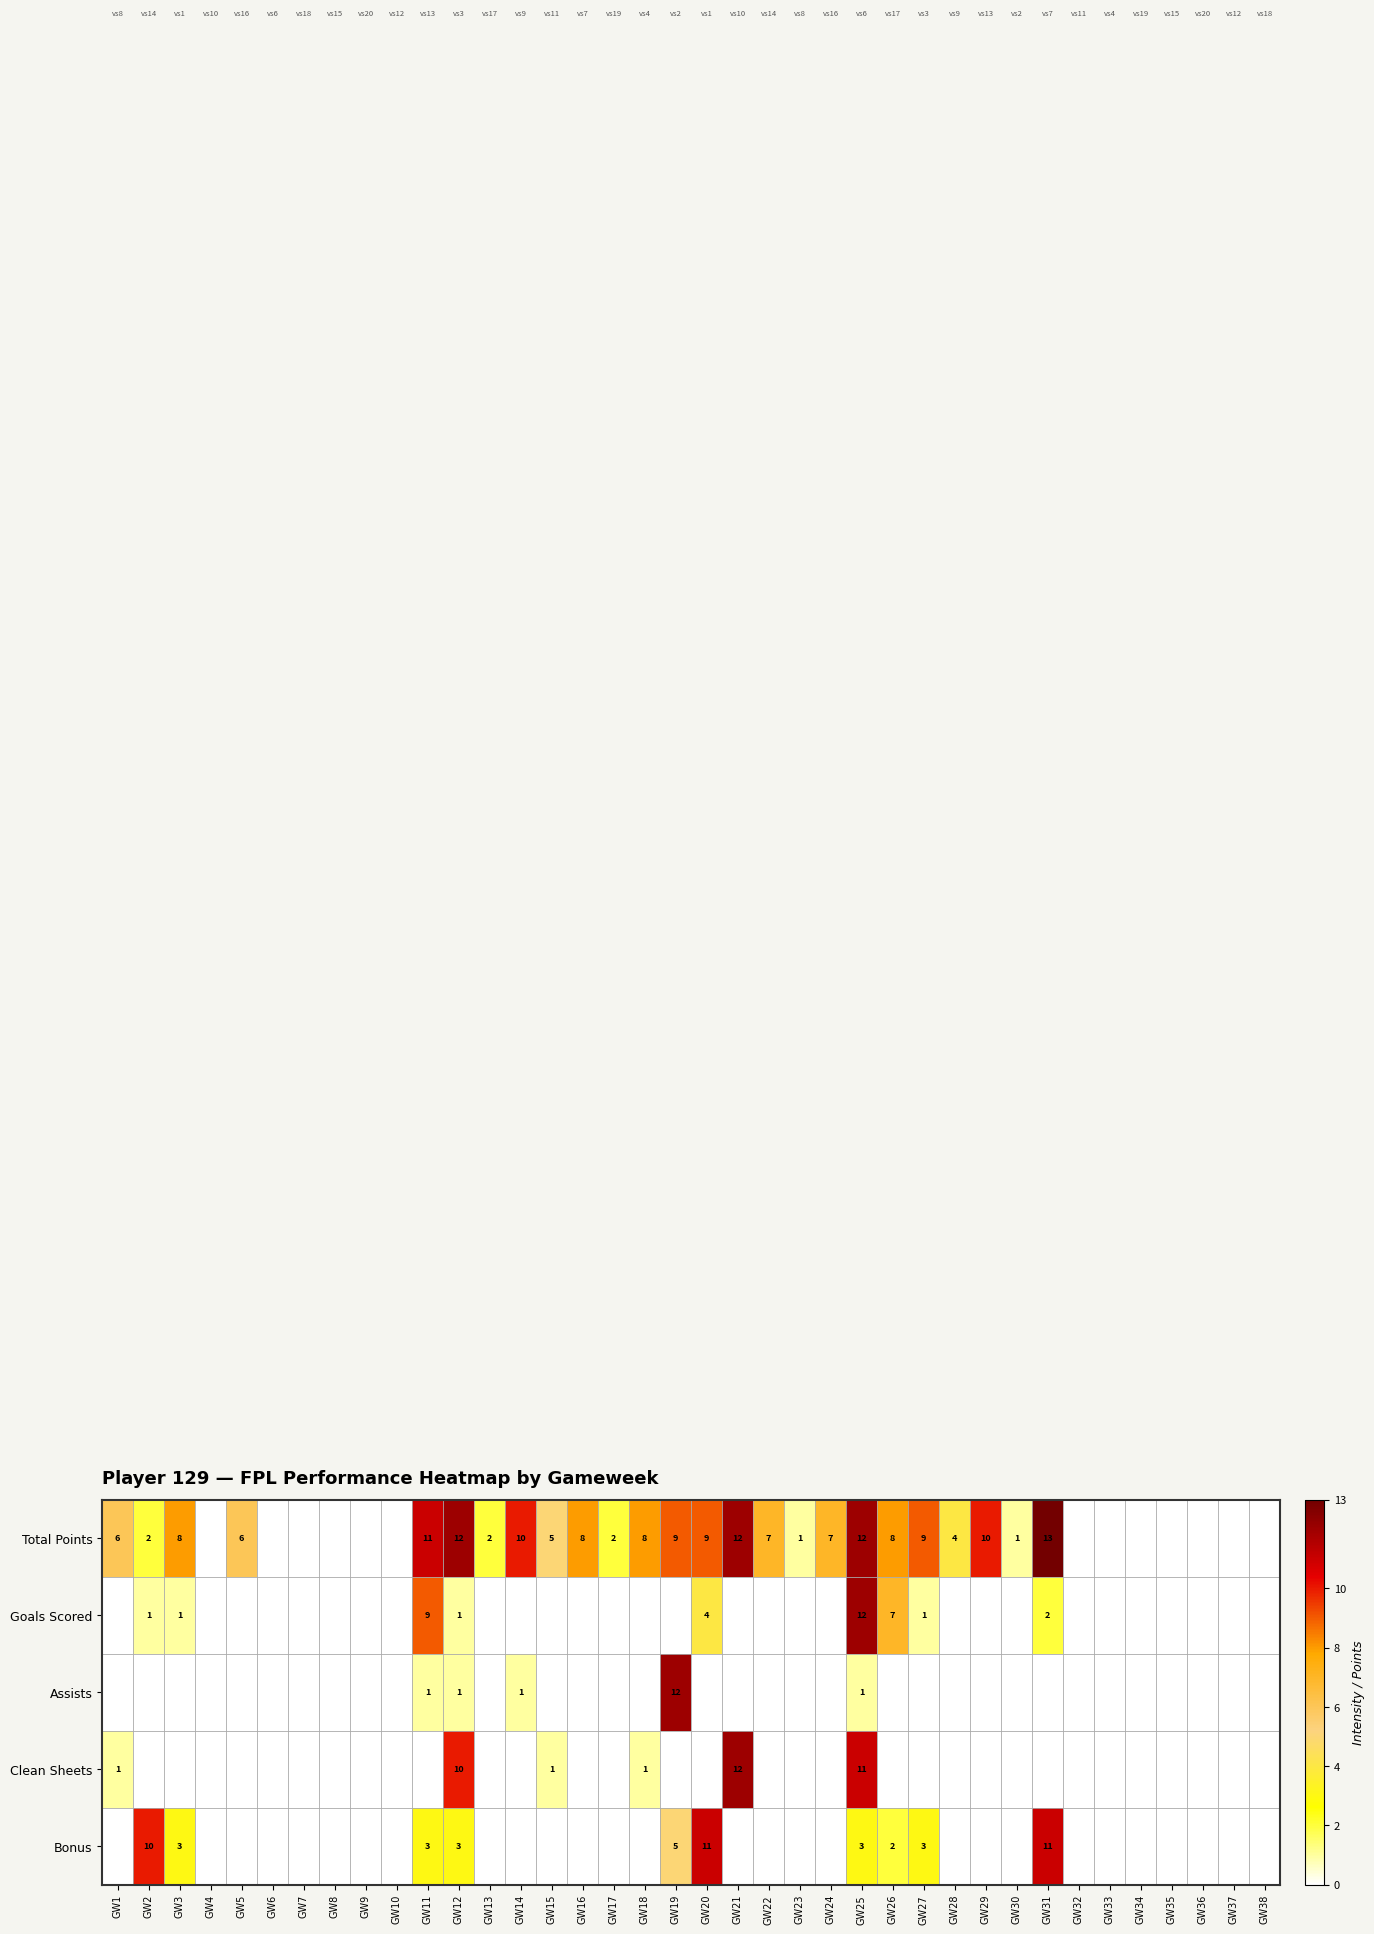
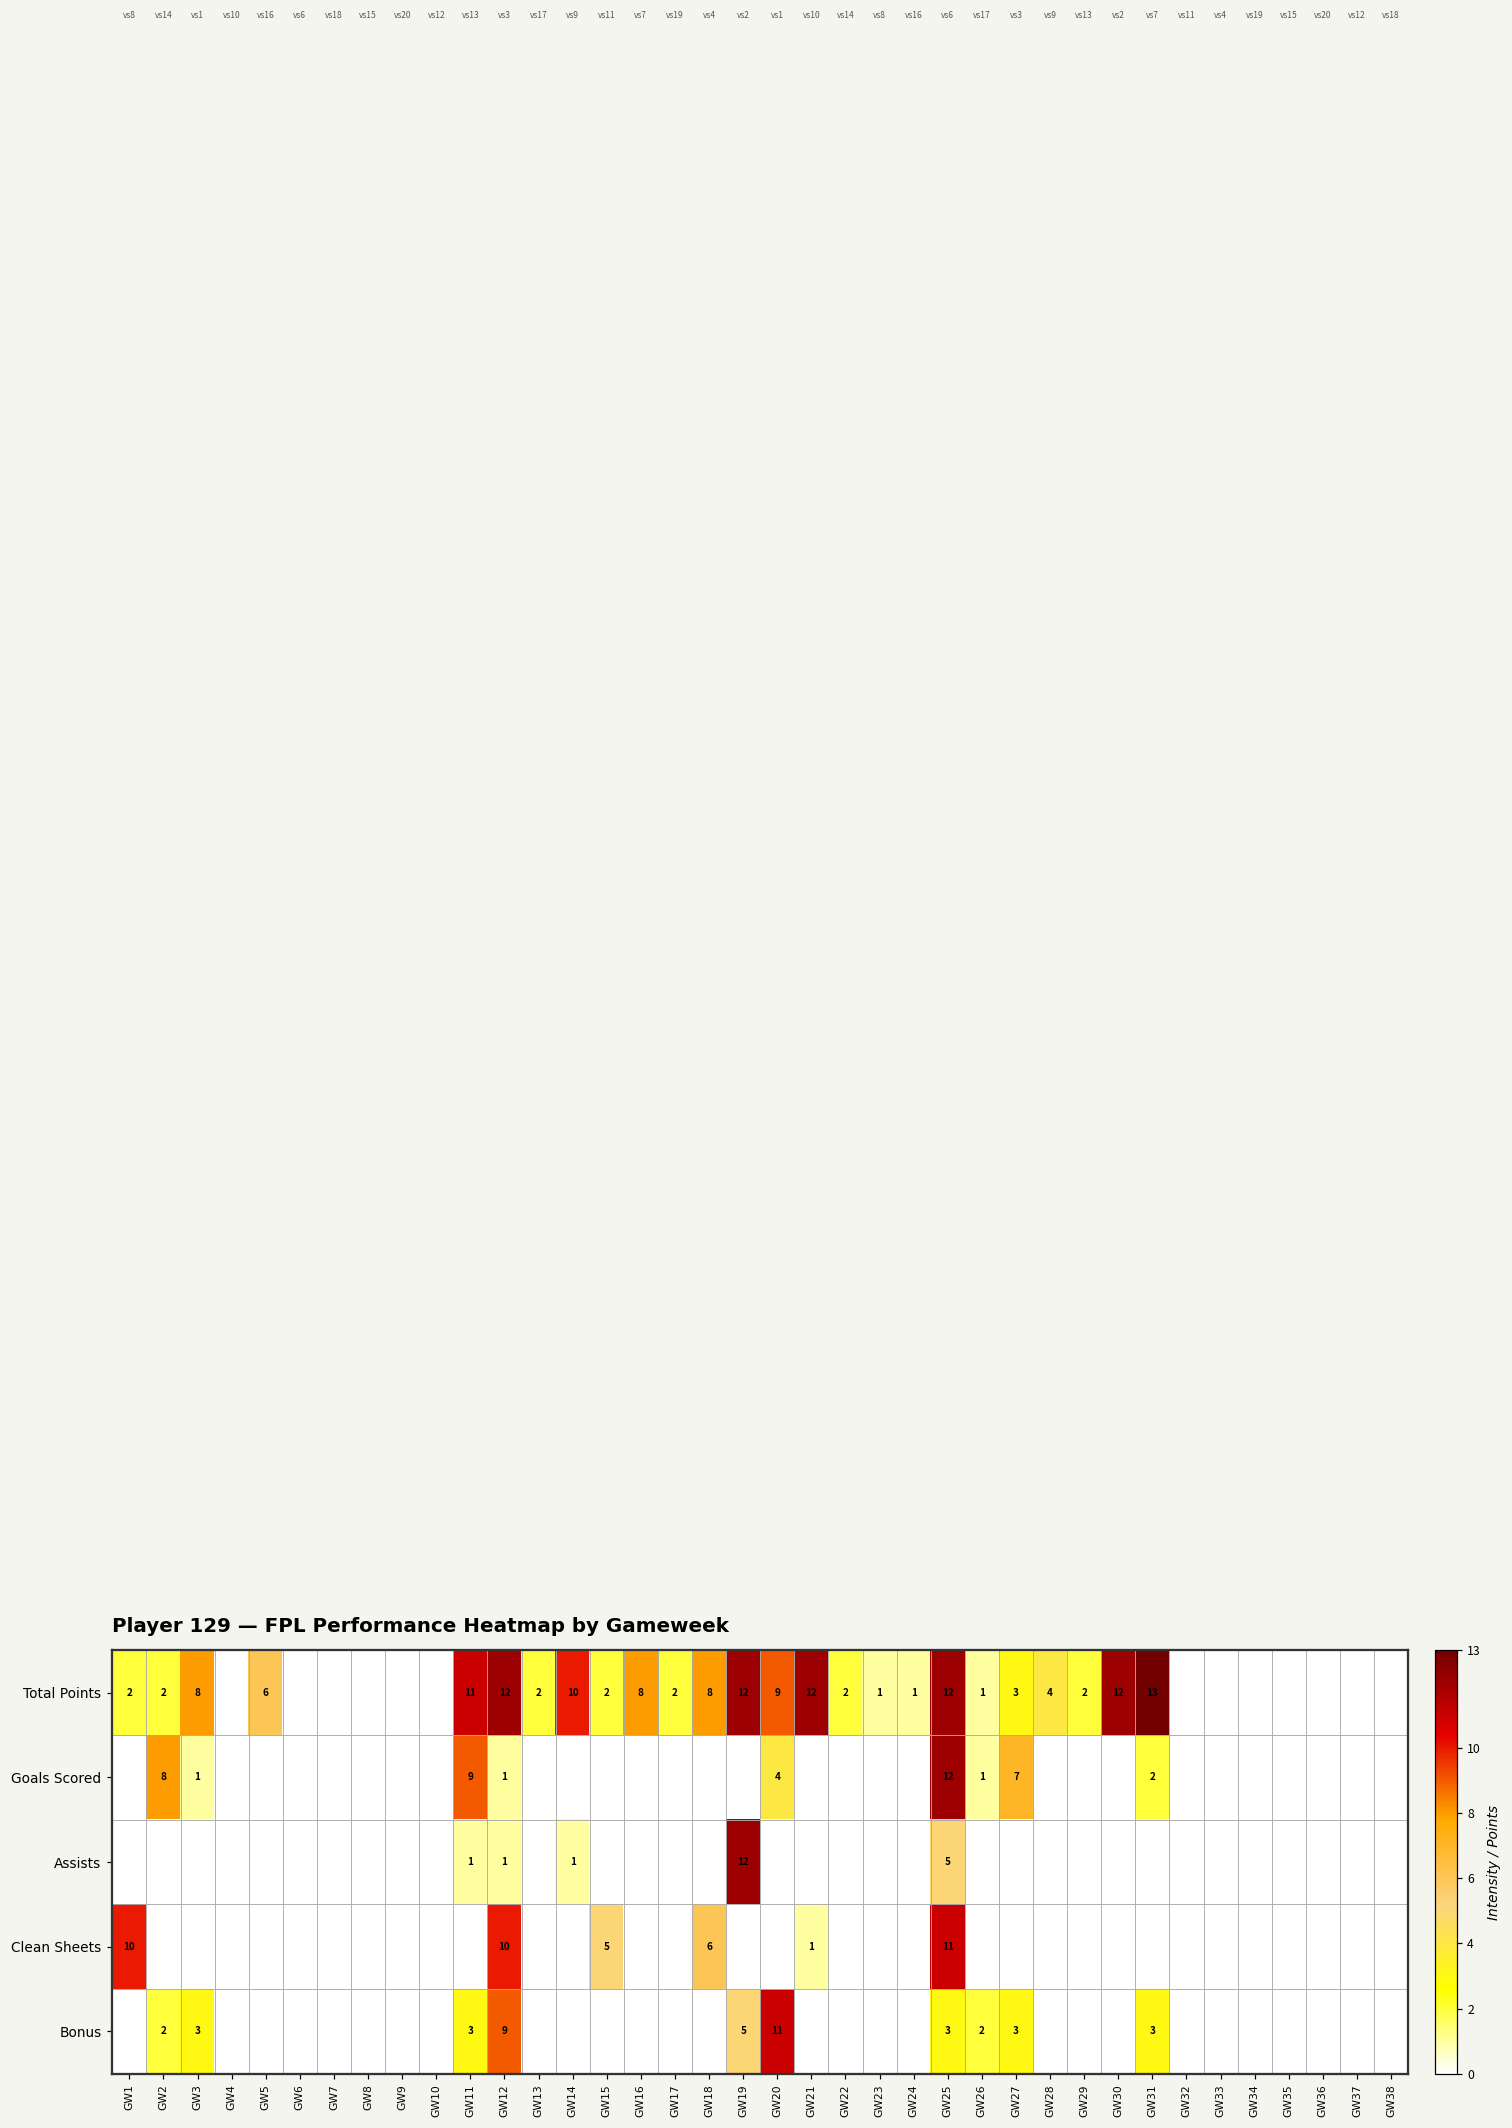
  {
    "Total Points": {
-     "GW1": 6,
+     "GW1": 2,
      "GW2": 2,
      "GW3": 8,
      "GW5": 6,
      "GW11": 11,
      "GW12": 12,
      "GW13": 2,
      "GW14": 10,
-     "GW15": 5,
+     "GW15": 2,
      "GW16": 8,
      "GW17": 2,
      "GW18": 8,
-     "GW19": 9,
+     "GW19": 12,
      "GW20": 9,
      "GW21": 12,
-     "GW22": 7,
+     "GW22": 2,
      "GW23": 1,
-     "GW24": 7,
+     "GW24": 1,
      "GW25": 12,
-     "GW26": 8,
-     "GW27": 9,
+     "GW26": 1,
+     "GW27": 3,
      "GW28": 4,
-     "GW29": 10,
-     "GW30": 1,
+     "GW29": 2,
+     "GW30": 12,
      "GW31": 13
    },
    "Goals Scored": {
-     "GW2": 1,
+     "GW2": 8,
      "GW3": 1,
      "GW11": 9,
      "GW12": 1,
      "GW20": 4,
      "GW25": 12,
-     "GW26": 7,
-     "GW27": 1,
+     "GW26": 1,
+     "GW27": 7,
      "GW31": 2
    },
    "Assists": {
      "GW11": 1,
      "GW12": 1,
      "GW14": 1,
      "GW19": 12,
-     "GW25": 1
+     "GW25": 5
    },
    "Clean Sheets": {
-     "GW1": 1,
+     "GW1": 10,
      "GW12": 10,
-     "GW15": 1,
-     "GW18": 1,
-     "GW21": 12,
+     "GW15": 5,
+     "GW18": 6,
+     "GW21": 1,
      "GW25": 11
    },
    "Bonus": {
-     "GW2": 10,
+     "GW2": 2,
      "GW3": 3,
      "GW11": 3,
-     "GW12": 3,
+     "GW12": 9,
      "GW19": 5,
      "GW20": 11,
      "GW25": 3,
      "GW26": 2,
      "GW27": 3,
-     "GW31": 11
+     "GW31": 3
    }
  }
